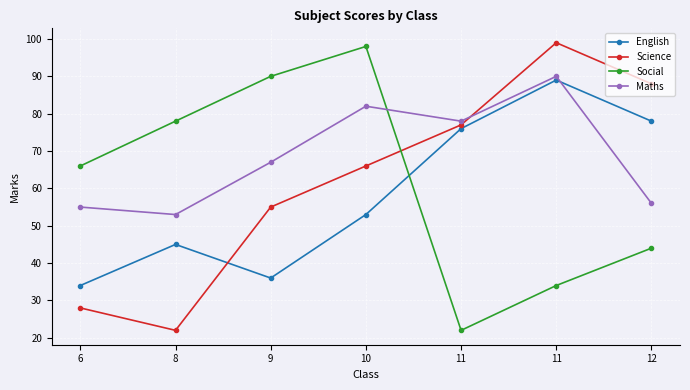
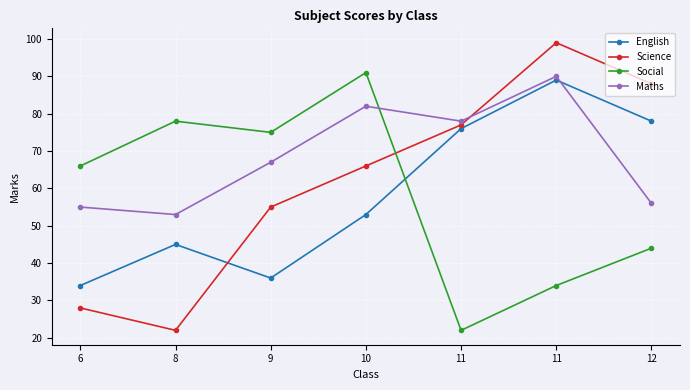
  {
    "English": {
      "6": 34,
      "8": 45,
      "9": 36,
      "10": 53,
      "12": 78
    },
    "Science": {
      "6": 28,
      "8": 22,
      "9": 55,
      "10": 66
    },
    "Social": {
      "6": 66,
      "8": 78,
-     "9": 90,
-     "10": 98,
+     "9": 75,
+     "10": 91,
      "12": 44
    },
    "Maths": {
      "6": 55,
      "8": 53,
      "9": 67,
      "10": 82,
      "12": 56
    }
  }
